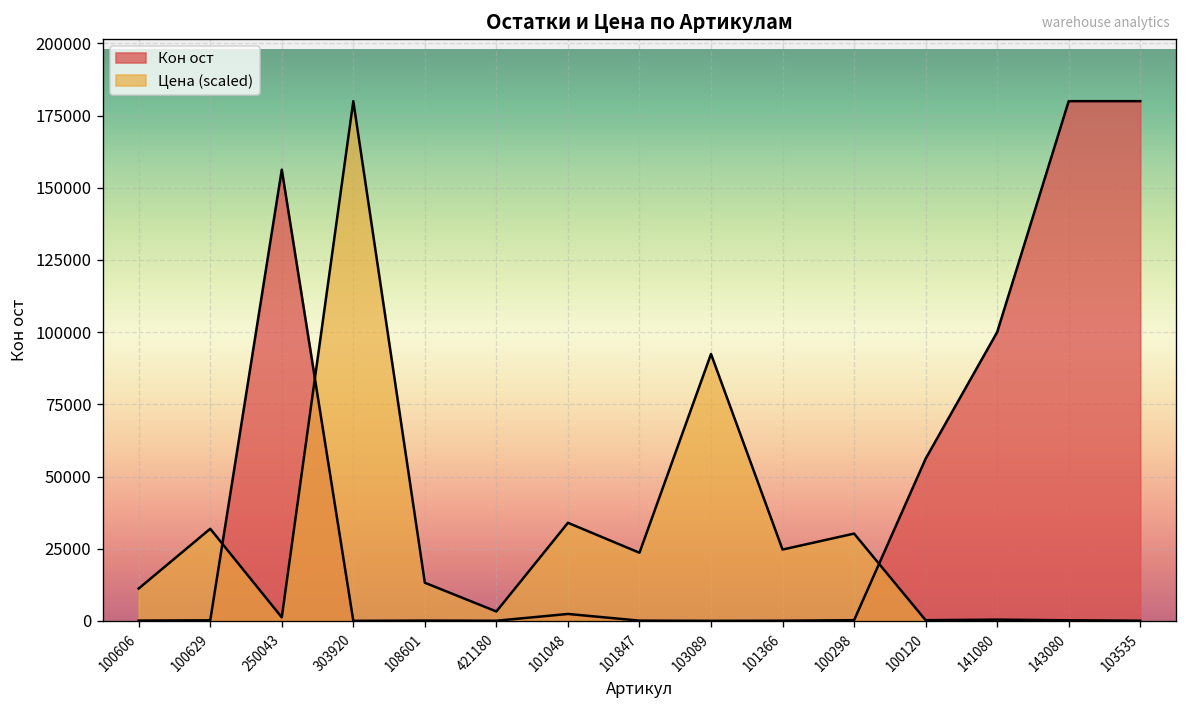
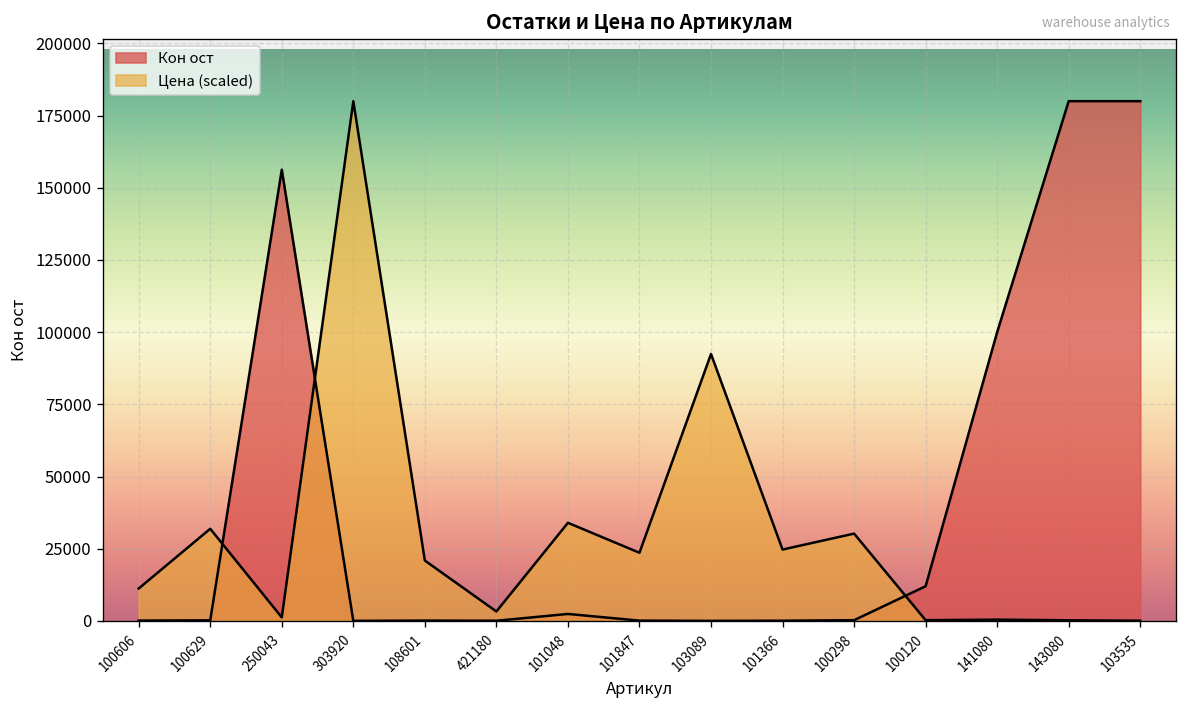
  {
    "Кон ост": {
      "100606": 0,
      "100629": 0,
      "250043": 156000,
      "303920": 0,
      "108601": 0,
      "421180": 0,
      "101048": 2000,
      "101847": 0,
      "103089": 0,
      "101366": 0,
      "100298": 0,
-     "100120": 56000,
+     "100120": 12000,
      "141080": 100000,
      "143080": 180000,
      "103535": 180000
    },
    "Цена (scaled)": {
      "100606": 11000,
      "100629": 32000,
      "250043": 1000,
      "303920": 180000,
-     "108601": 13000,
+     "108601": 21000,
      "421180": 3000,
      "101048": 34000,
      "101847": 24000,
      "103089": 92000,
      "101366": 25000,
      "100298": 30000,
      "100120": 0,
      "141080": 0,
      "143080": 0,
      "103535": 0
    }
  }
